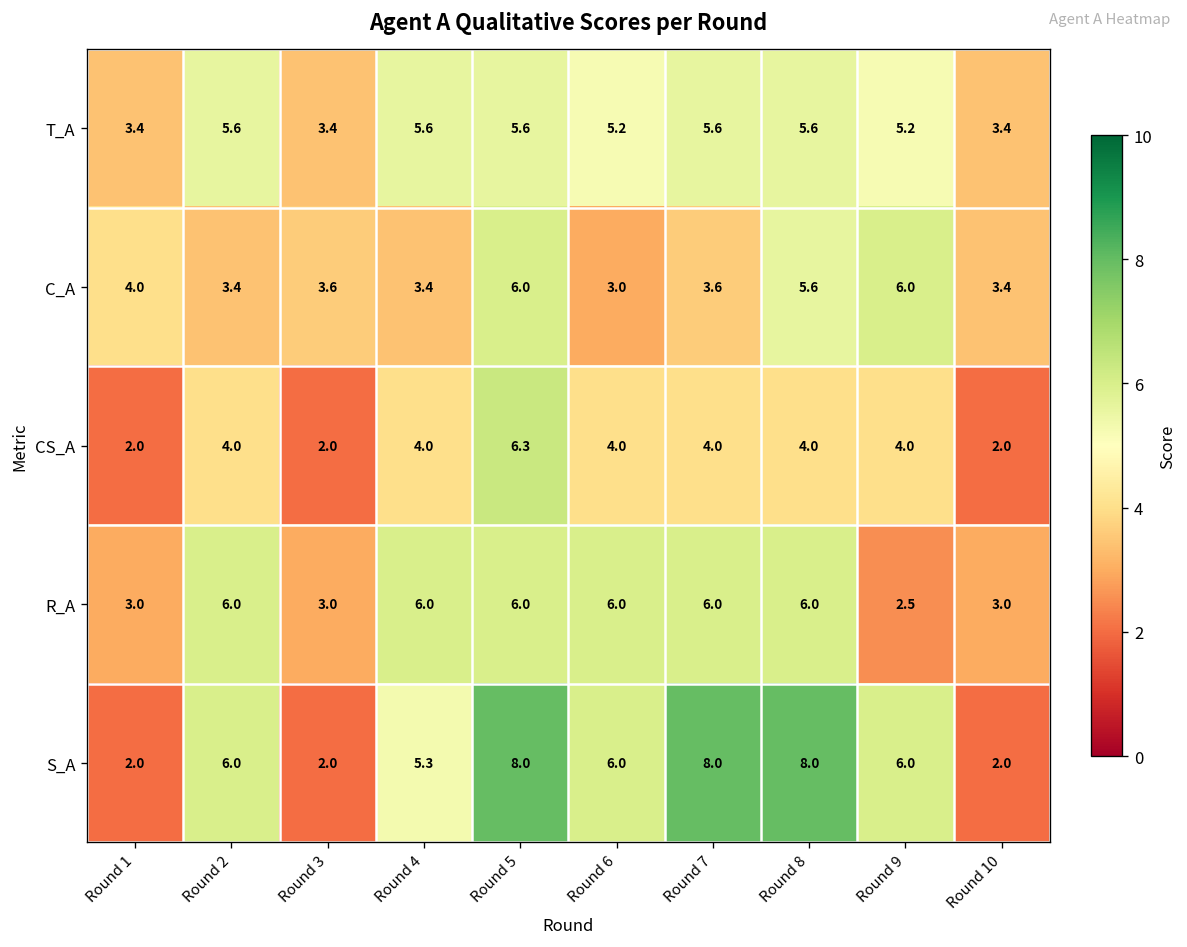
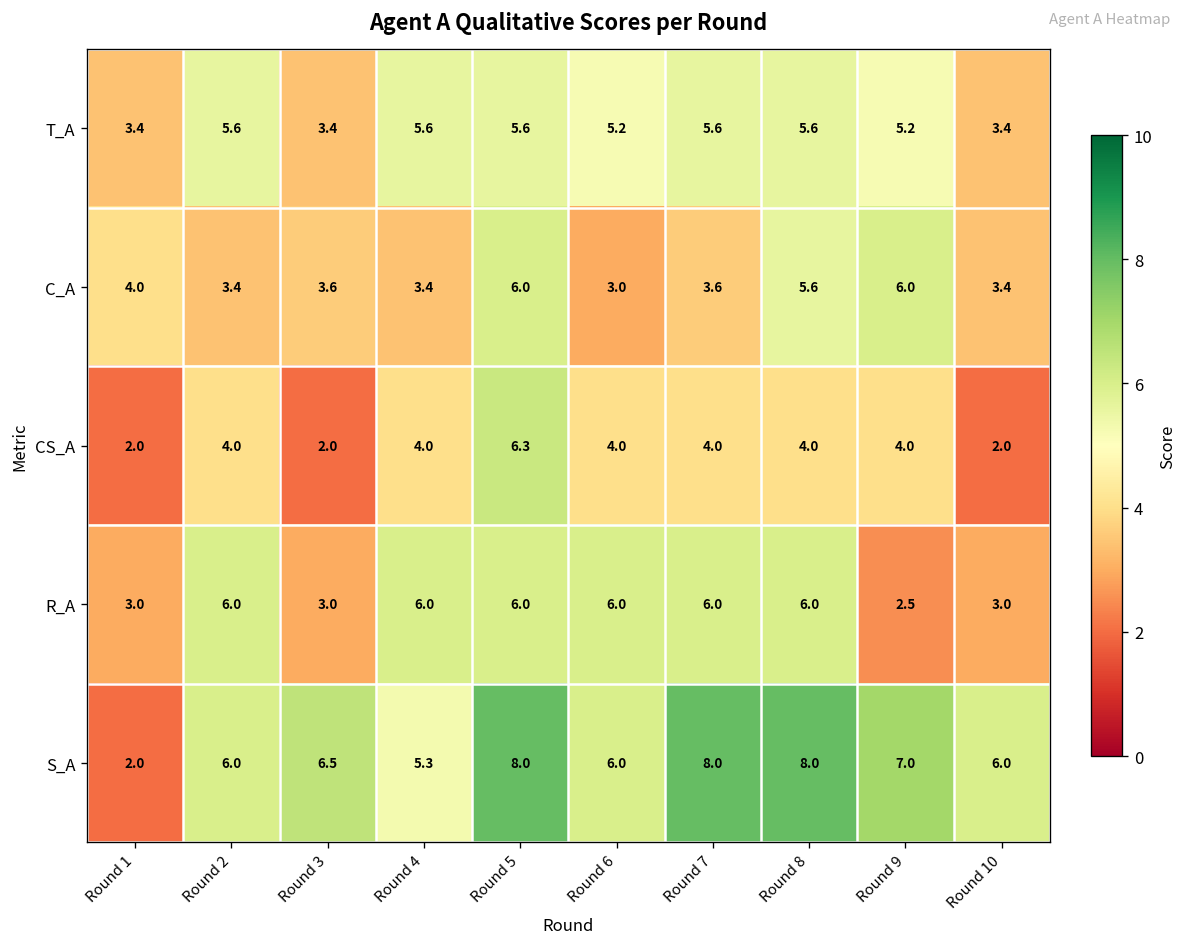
  {
    "T_A": {
      "Round 1": 3.4,
      "Round 2": 5.6,
      "Round 3": 3.4,
      "Round 4": 5.6,
      "Round 5": 5.6,
      "Round 6": 5.2,
      "Round 7": 5.6,
      "Round 8": 5.6,
      "Round 9": 5.2,
      "Round 10": 3.4
    },
    "C_A": {
      "Round 1": 4.0,
      "Round 2": 3.4,
      "Round 3": 3.6,
      "Round 4": 3.4,
      "Round 5": 6.0,
      "Round 6": 3.0,
      "Round 7": 3.6,
      "Round 8": 5.6,
      "Round 9": 6.0,
      "Round 10": 3.4
    },
    "CS_A": {
      "Round 1": 2.0,
      "Round 2": 4.0,
      "Round 3": 2.0,
      "Round 4": 4.0,
      "Round 5": 6.3,
      "Round 6": 4.0,
      "Round 7": 4.0,
      "Round 8": 4.0,
      "Round 9": 4.0,
      "Round 10": 2.0
    },
    "R_A": {
      "Round 1": 3.0,
      "Round 2": 6.0,
      "Round 3": 3.0,
      "Round 4": 6.0,
      "Round 5": 6.0,
      "Round 6": 6.0,
      "Round 7": 6.0,
      "Round 8": 6.0,
      "Round 9": 2.5,
      "Round 10": 3.0
    },
    "S_A": {
      "Round 1": 2.0,
      "Round 2": 6.0,
-     "Round 3": 2.0,
+     "Round 3": 6.5,
      "Round 4": 5.3,
      "Round 5": 8.0,
      "Round 6": 6.0,
      "Round 7": 8.0,
      "Round 8": 8.0,
-     "Round 9": 6.0,
-     "Round 10": 2.0
+     "Round 9": 7.0,
+     "Round 10": 6.0
    }
  }
